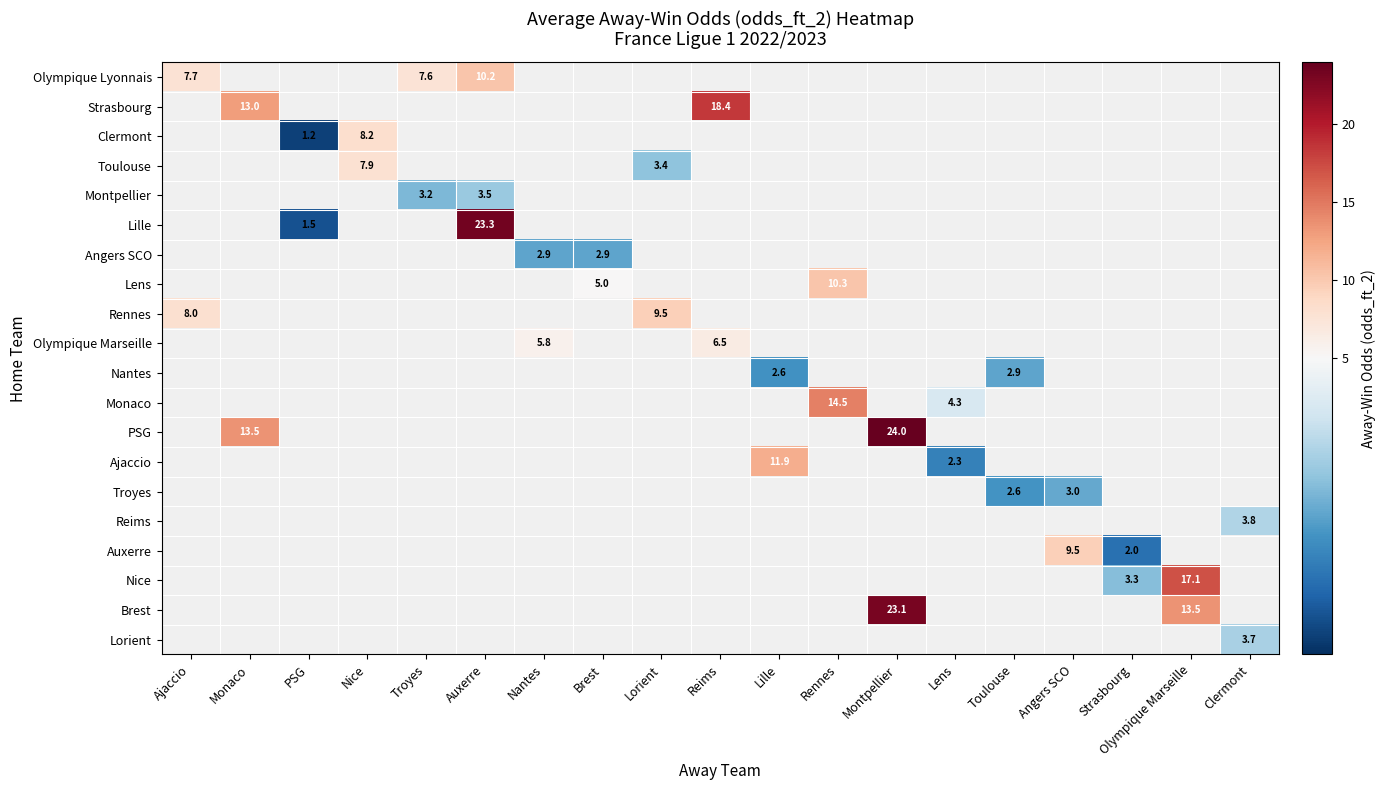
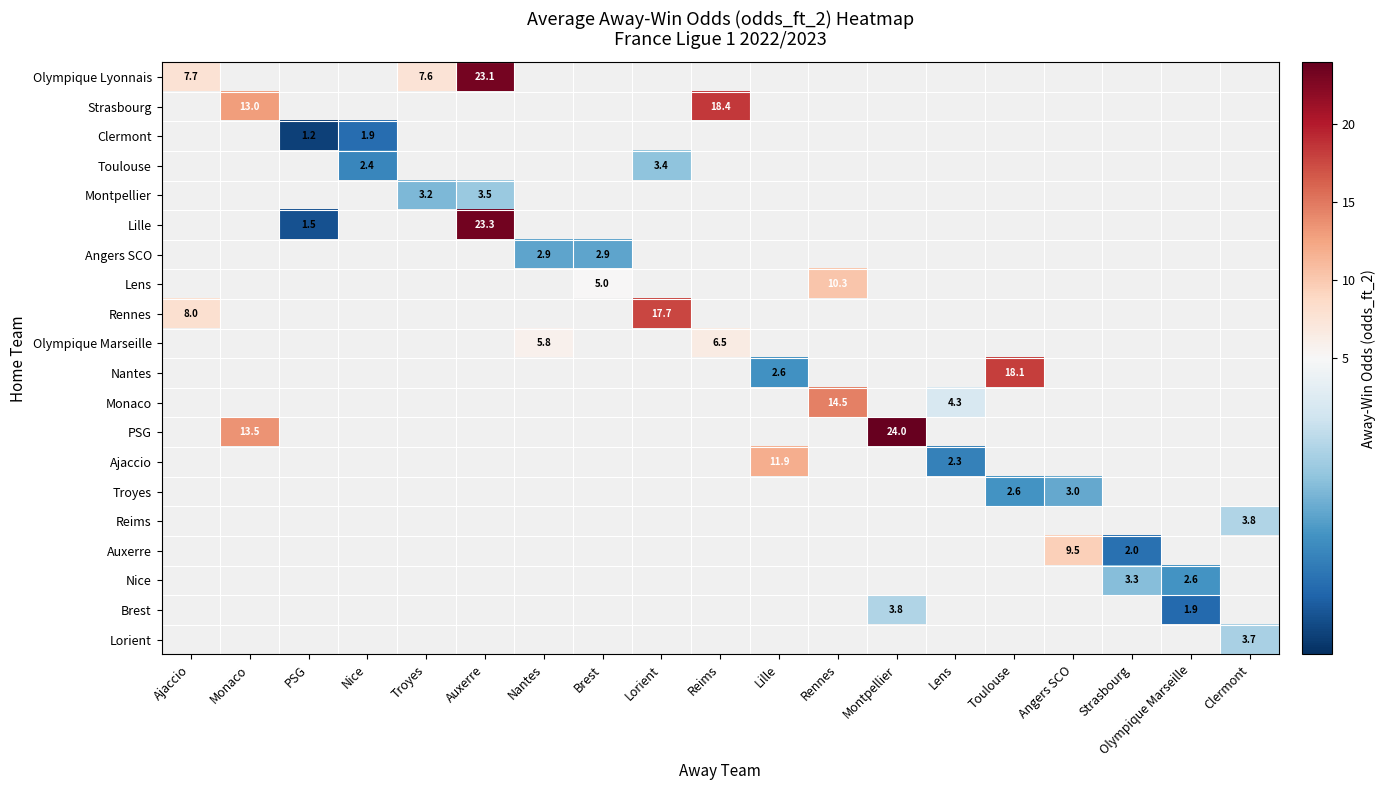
  {
    "Olympique Lyonnais": {
      "Ajaccio": 7.7,
      "Troyes": 7.6,
-     "Auxerre": 10.2
+     "Auxerre": 23.1
    },
    "Strasbourg": {
      "Monaco": 13.0,
      "Reims": 18.4
    },
    "Clermont": {
      "PSG": 1.2,
-     "Nice": 8.2
+     "Nice": 1.9
    },
    "Toulouse": {
-     "Nice": 7.9,
+     "Nice": 2.4,
      "Lorient": 3.4
    },
    "Montpellier": {
      "Troyes": 3.2,
      "Auxerre": 3.5
    },
    "Lille": {
      "PSG": 1.5,
      "Auxerre": 23.3
    },
    "Angers SCO": {
      "Nantes": 2.9,
      "Brest": 2.9
    },
    "Lens": {
      "Brest": 5.0,
      "Rennes": 10.3
    },
    "Rennes": {
      "Ajaccio": 8.0,
-     "Lorient": 9.5
+     "Lorient": 17.7
    },
    "Olympique Marseille": {
      "Nantes": 5.8,
      "Reims": 6.5
    },
    "Nantes": {
      "Lille": 2.6,
-     "Toulouse": 2.9
+     "Toulouse": 18.1
    },
    "Monaco": {
      "Rennes": 14.5,
      "Lens": 4.3
    },
    "PSG": {
      "Monaco": 13.5,
      "Montpellier": 24.0
    },
    "Ajaccio": {
      "Lille": 11.9,
      "Lens": 2.3
    },
    "Troyes": {
      "Toulouse": 2.6,
      "Angers SCO": 3.0
    },
    "Reims": {
      "Clermont": 3.8
    },
    "Auxerre": {
      "Angers SCO": 9.5,
      "Strasbourg": 2.0
    },
    "Nice": {
      "Strasbourg": 3.3,
-     "Olympique Marseille": 17.1
+     "Olympique Marseille": 2.6
    },
    "Brest": {
-     "Montpellier": 23.1,
-     "Olympique Marseille": 13.5
+     "Montpellier": 3.8,
+     "Olympique Marseille": 1.9
    },
    "Lorient": {
      "Clermont": 3.7
    }
  }
